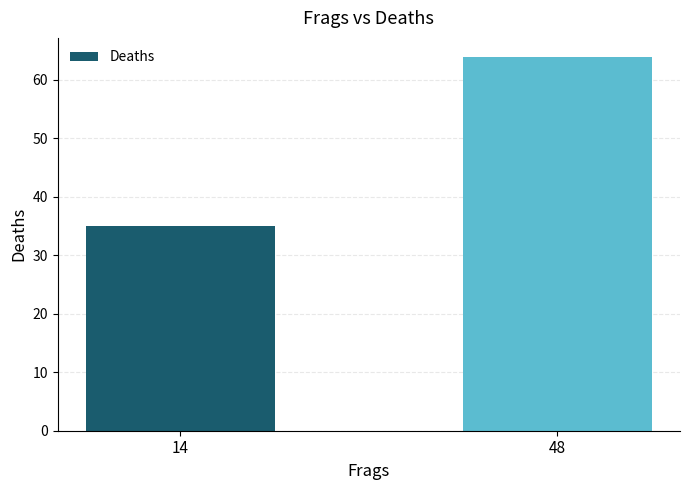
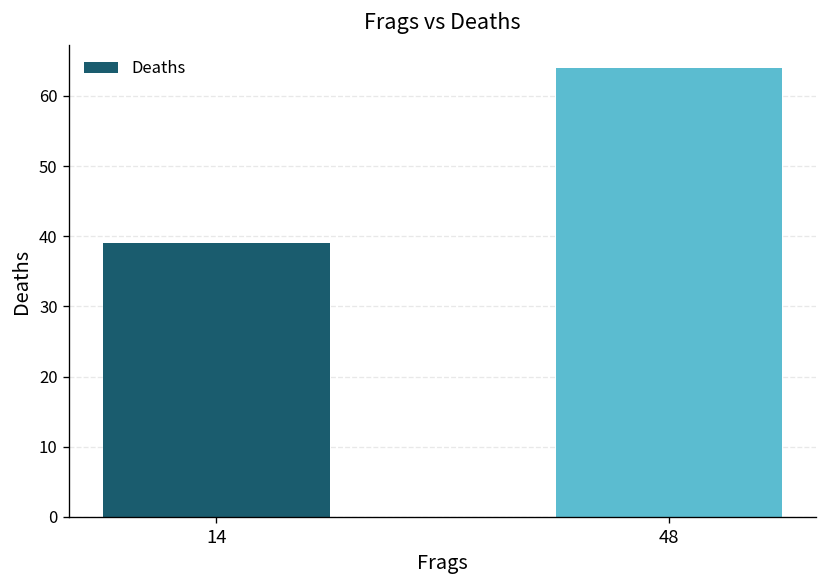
  {
-   "14": 35,
+   "14": 39,
    "48": 64
  }
